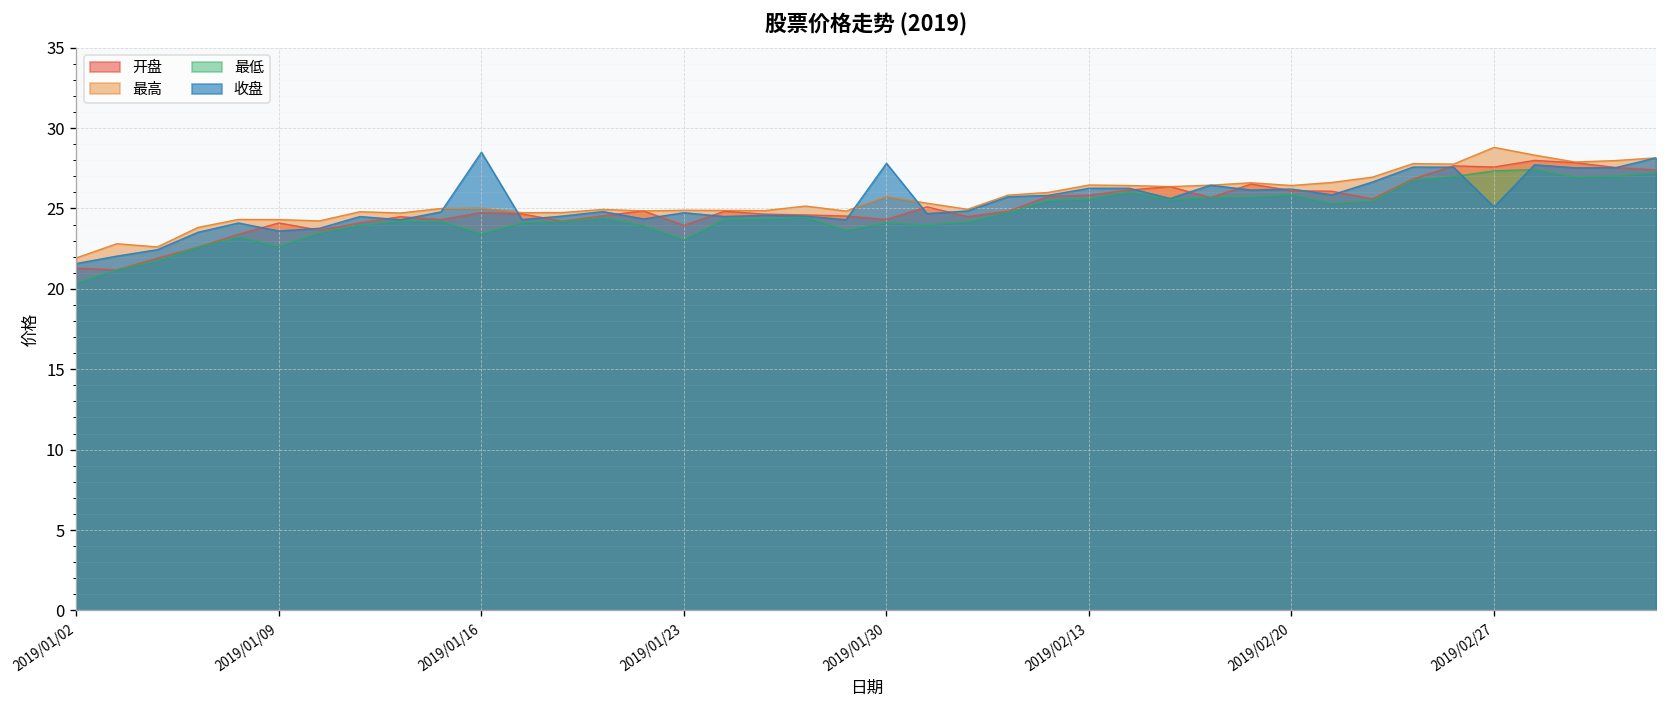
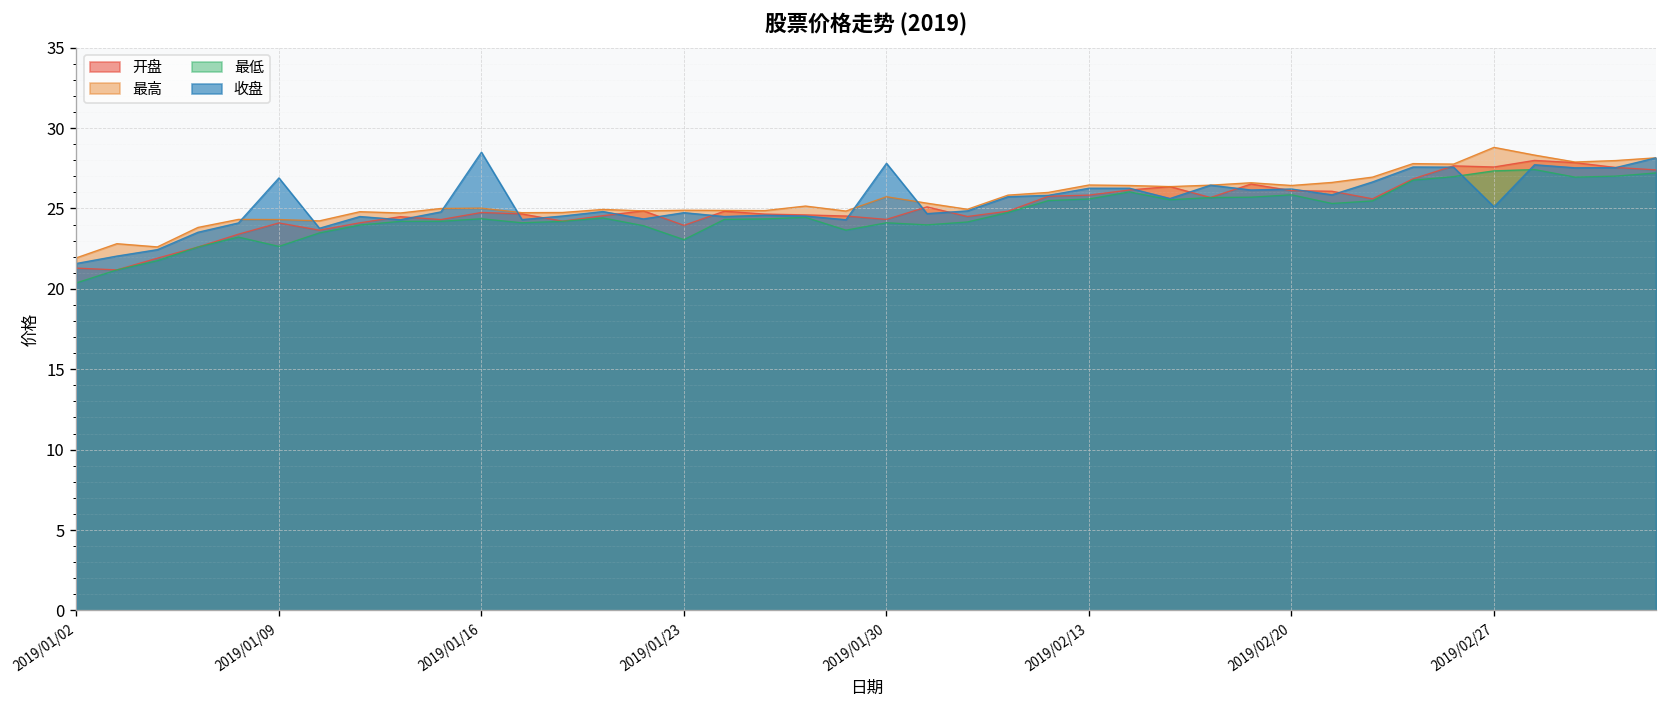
  {
    "最低": {
      "2019/01/02": 20.4,
      "2019/01/09": 22.6,
-     "2019/01/16": 23.4,
+     "2019/01/16": 24.4,
      "2019/01/23": 23.1,
      "2019/01/30": 24.1,
      "2019/02/13": 25.6,
      "2019/02/20": 25.9,
      "2019/02/27": 27.3
    },
    "收盘": {
      "2019/01/02": 21.6,
-     "2019/01/09": 23.6,
+     "2019/01/09": 26.9,
      "2019/01/16": 28.5,
      "2019/01/30": 27.8,
      "2019/02/13": 26.3,
      "2019/02/27": 25.1
    }
  }
